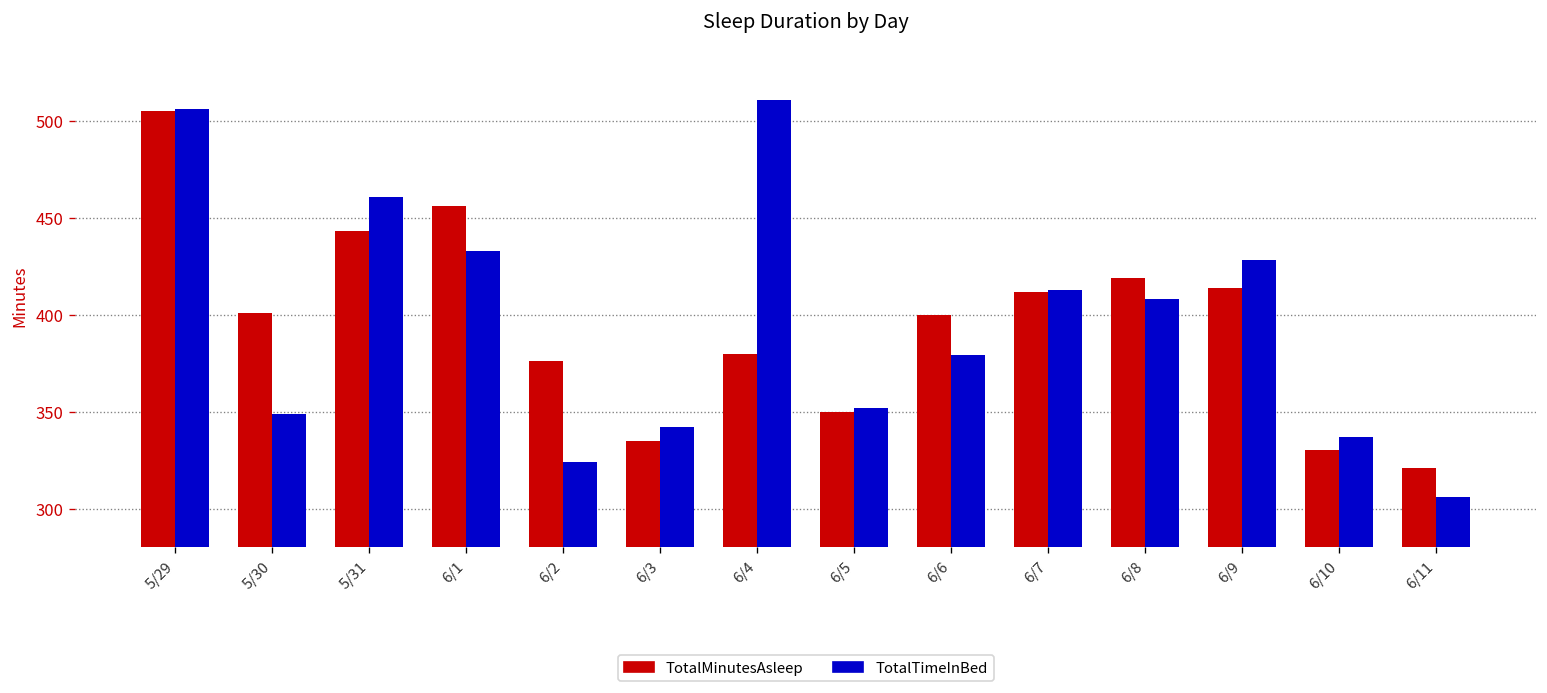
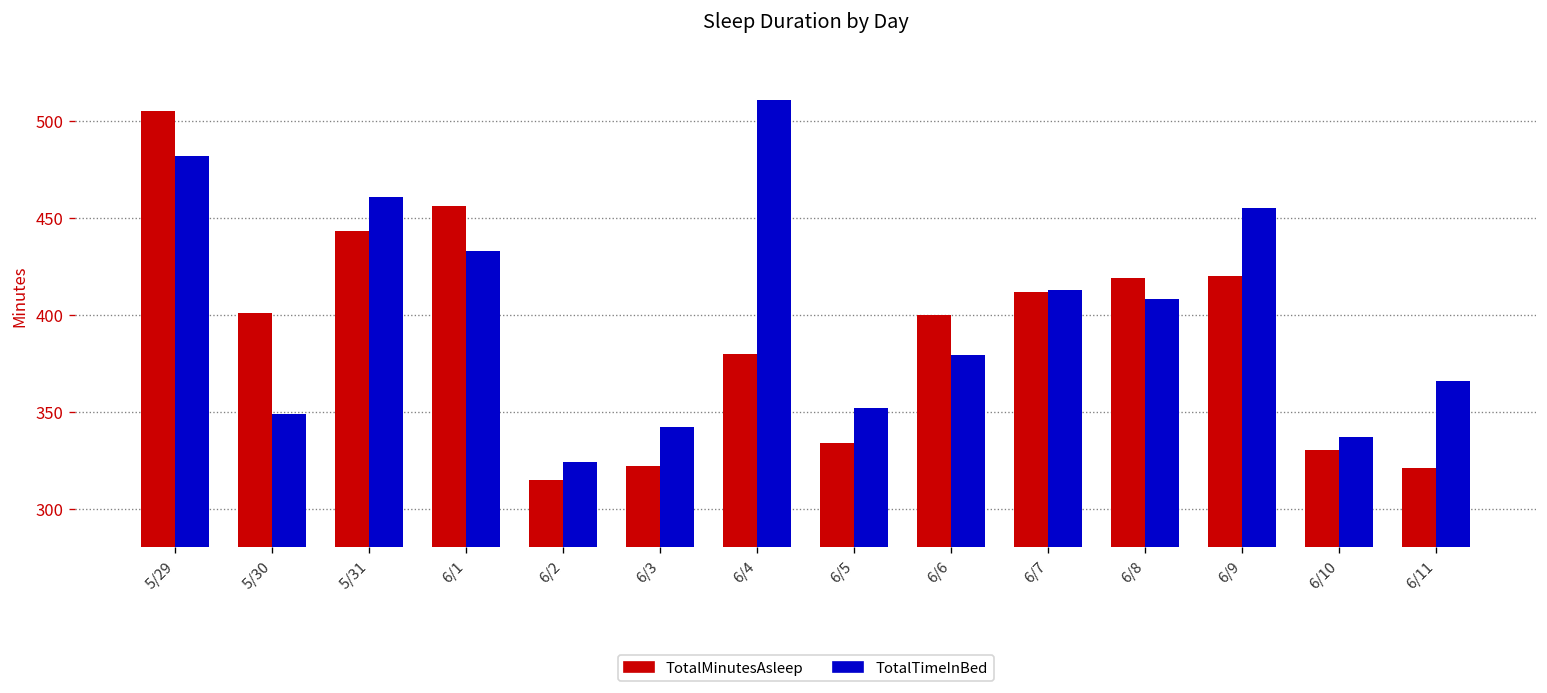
  {
    "TotalMinutesAsleep": {
      "5/29": 505,
      "5/30": 401,
      "5/31": 443,
      "6/1": 456,
-     "6/2": 376,
-     "6/3": 335,
+     "6/2": 315,
+     "6/3": 322,
      "6/4": 380,
-     "6/5": 350,
+     "6/5": 334,
      "6/6": 400,
      "6/7": 412,
      "6/8": 419,
-     "6/9": 414,
+     "6/9": 420,
      "6/10": 330,
      "6/11": 321
    },
    "TotalTimeInBed": {
-     "5/29": 506,
+     "5/29": 482,
      "5/30": 349,
      "5/31": 461,
      "6/1": 433,
      "6/2": 324,
      "6/3": 342,
      "6/4": 511,
      "6/5": 352,
      "6/6": 379,
      "6/7": 413,
      "6/8": 408,
-     "6/9": 428,
+     "6/9": 455,
      "6/10": 337,
-     "6/11": 306
+     "6/11": 366
    }
  }
